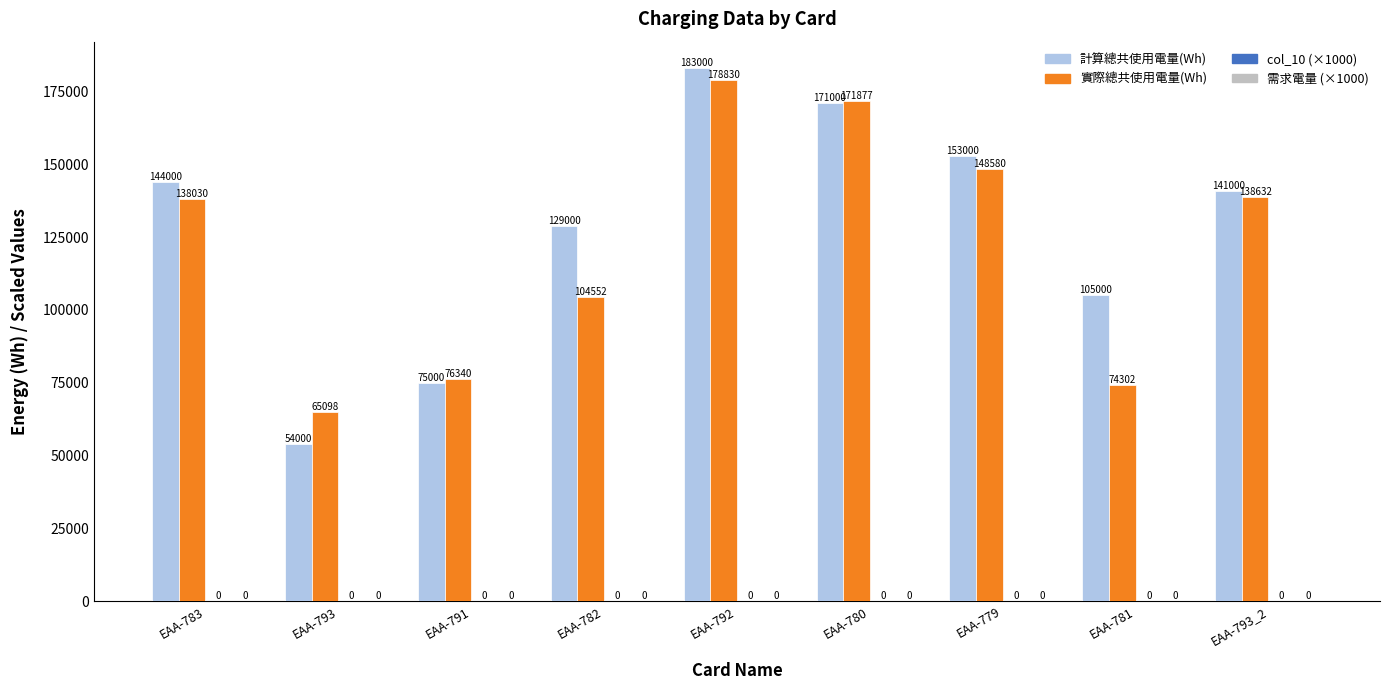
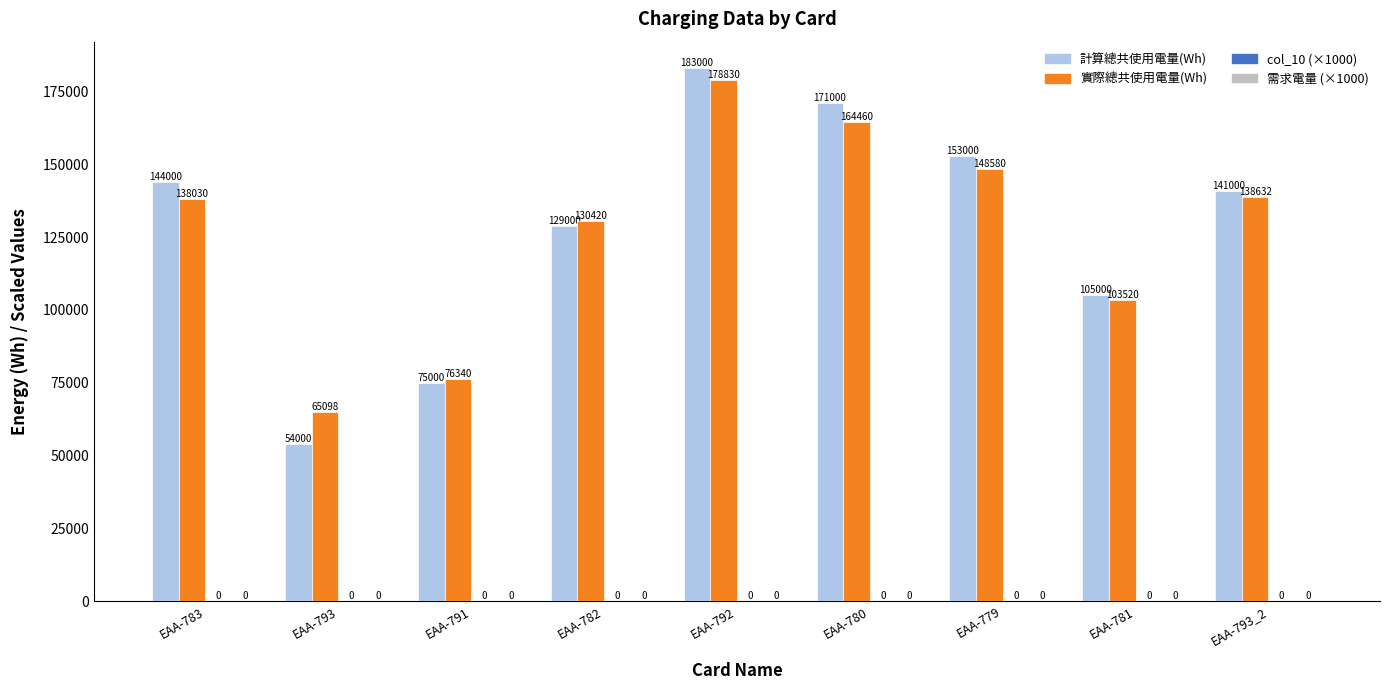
  {
    "實際總共使用電量(Wh)": {
      "EAA-783": 138030,
      "EAA-793": 65098,
      "EAA-791": 76340,
-     "EAA-782": 104552,
+     "EAA-782": 130420,
      "EAA-792": 178830,
-     "EAA-780": 171877,
+     "EAA-780": 164460,
      "EAA-779": 148580,
-     "EAA-781": 74302,
+     "EAA-781": 103520,
      "EAA-793_2": 138632
    }
  }
